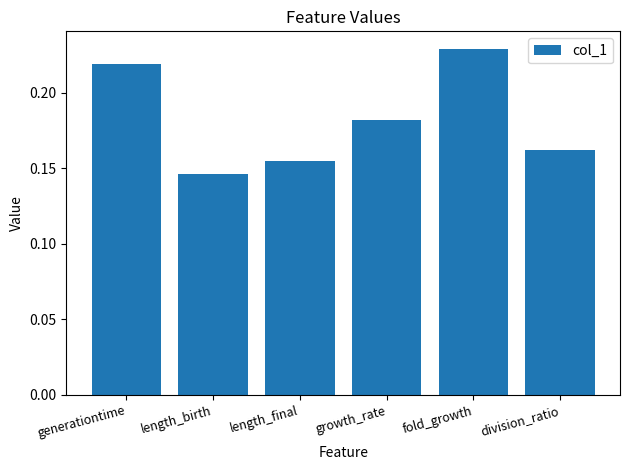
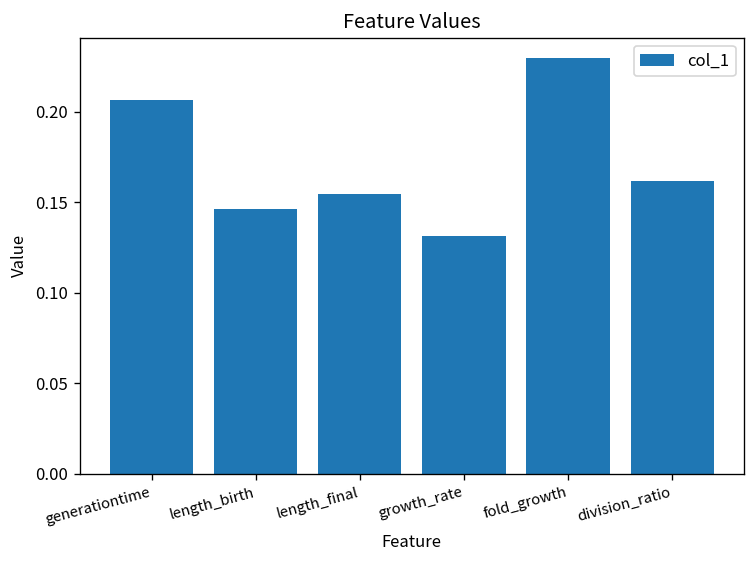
  {
-   "generationtime": 0.219,
+   "generationtime": 0.206,
    "length_birth": 0.146,
    "length_final": 0.155,
-   "growth_rate": 0.182,
+   "growth_rate": 0.131,
    "fold_growth": 0.229,
    "division_ratio": 0.162
  }
